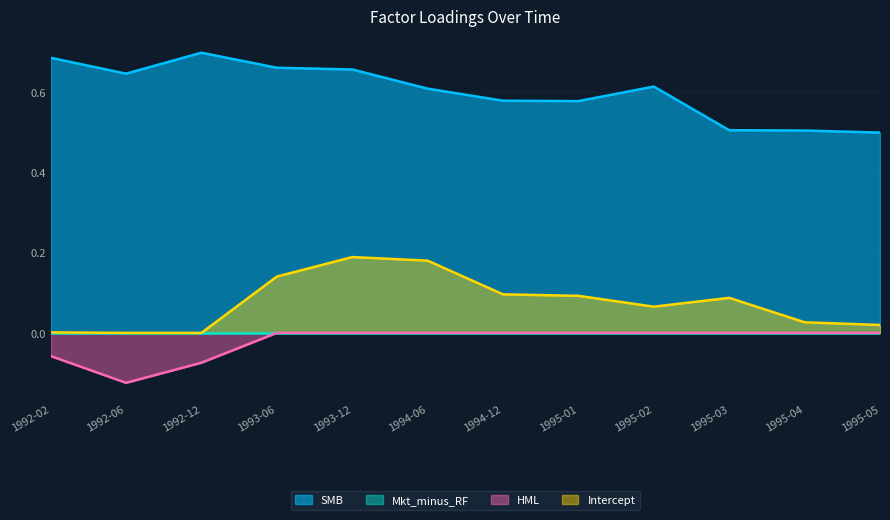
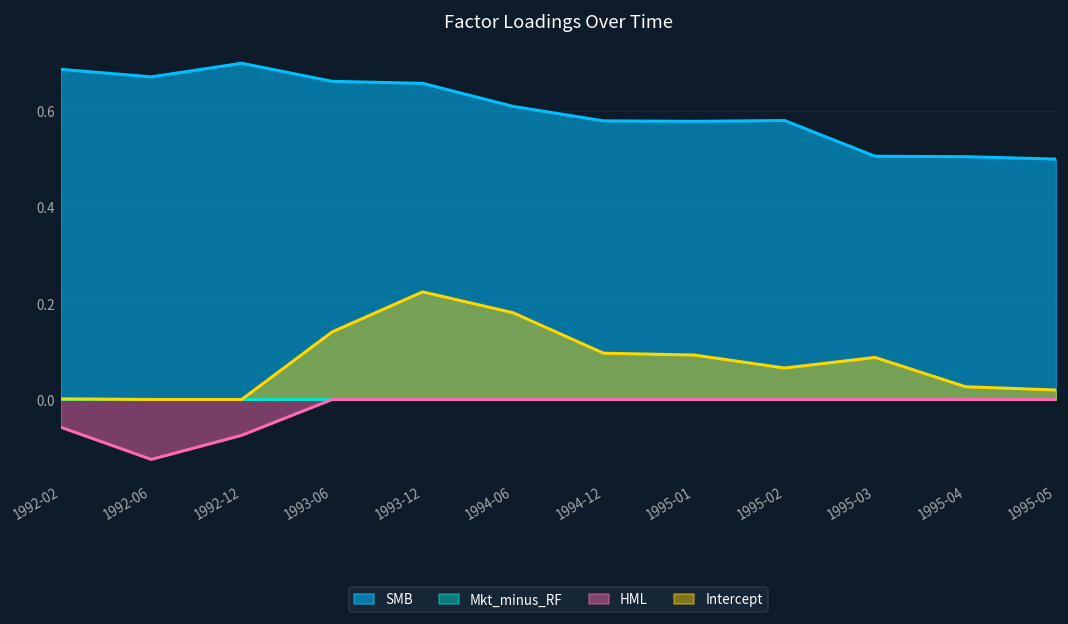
  {
    "SMB": {
      "1992-02": 0.69,
-     "1992-06": 0.65,
+     "1992-06": 0.67,
      "1992-12": 0.70,
      "1993-06": 0.66,
      "1993-12": 0.66,
      "1994-06": 0.61,
      "1994-12": 0.58,
      "1995-01": 0.58,
-     "1995-02": 0.61,
+     "1995-02": 0.58,
      "1995-03": 0.51,
      "1995-04": 0.50,
      "1995-05": 0.50
    },
    "Intercept": {
      "1993-06": 0.14,
-     "1993-12": 0.19,
+     "1993-12": 0.22,
      "1994-06": 0.18,
      "1994-12": 0.10,
      "1995-01": 0.09,
      "1995-02": 0.07,
      "1995-03": 0.09,
      "1995-04": 0.03,
      "1995-05": 0.02
    }
  }
